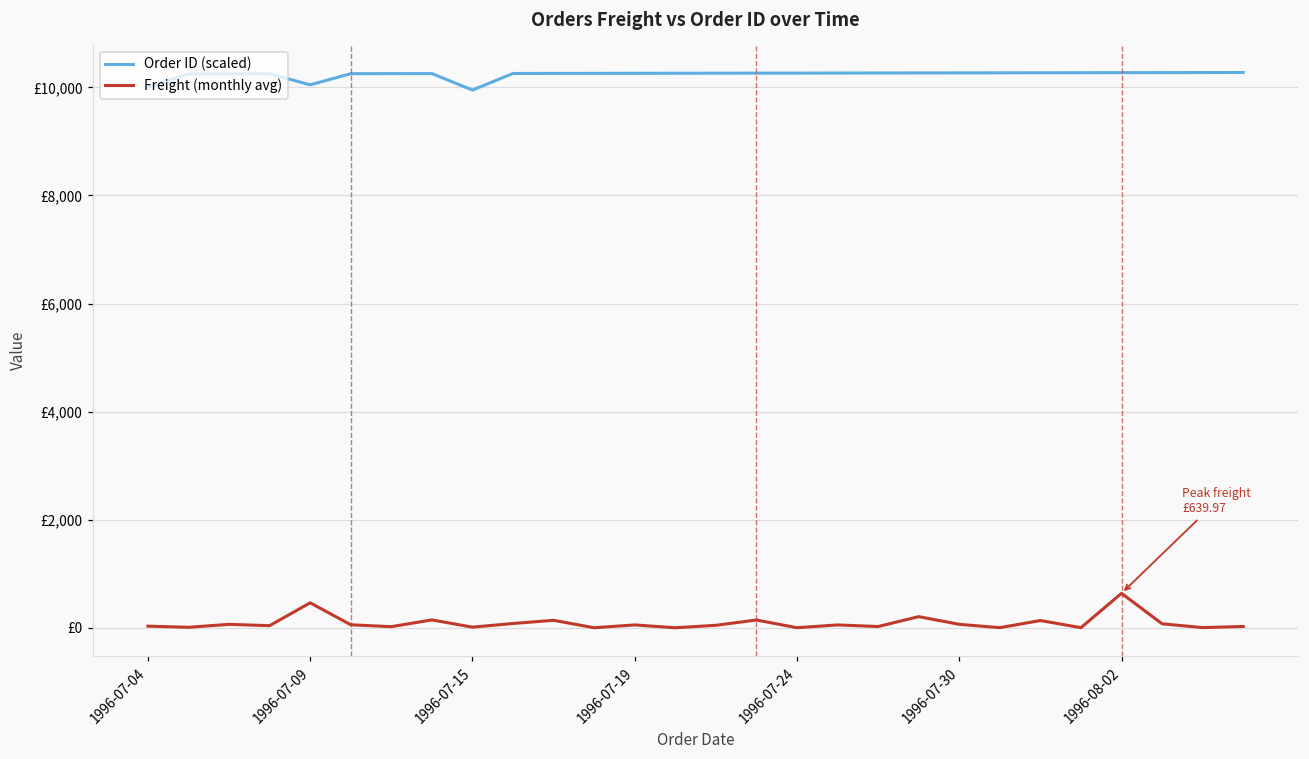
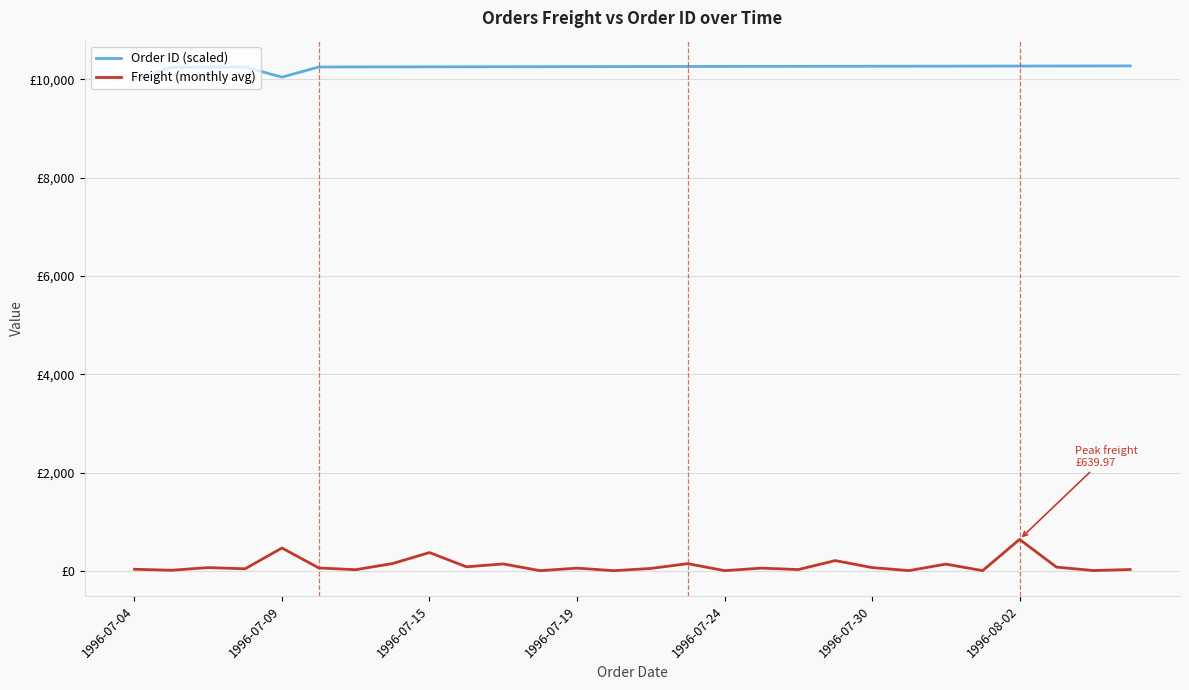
  {
    "Order ID (scaled)": {
      "1996-07-09": "£10,000",
-     "1996-07-15": "£10,000",
+     "1996-07-15": "£10,300",
      "1996-07-24": "£10,300",
      "1996-07-30": "£10,300",
      "1996-08-02": "£10,300"
    },
    "Freight (monthly avg)": {
      "1996-07-04": "£0",
      "1996-07-09": "£500",
-     "1996-07-15": "£0",
+     "1996-07-15": "£400",
      "1996-07-24": "£0",
      "1996-07-30": "£100"
    }
  }
